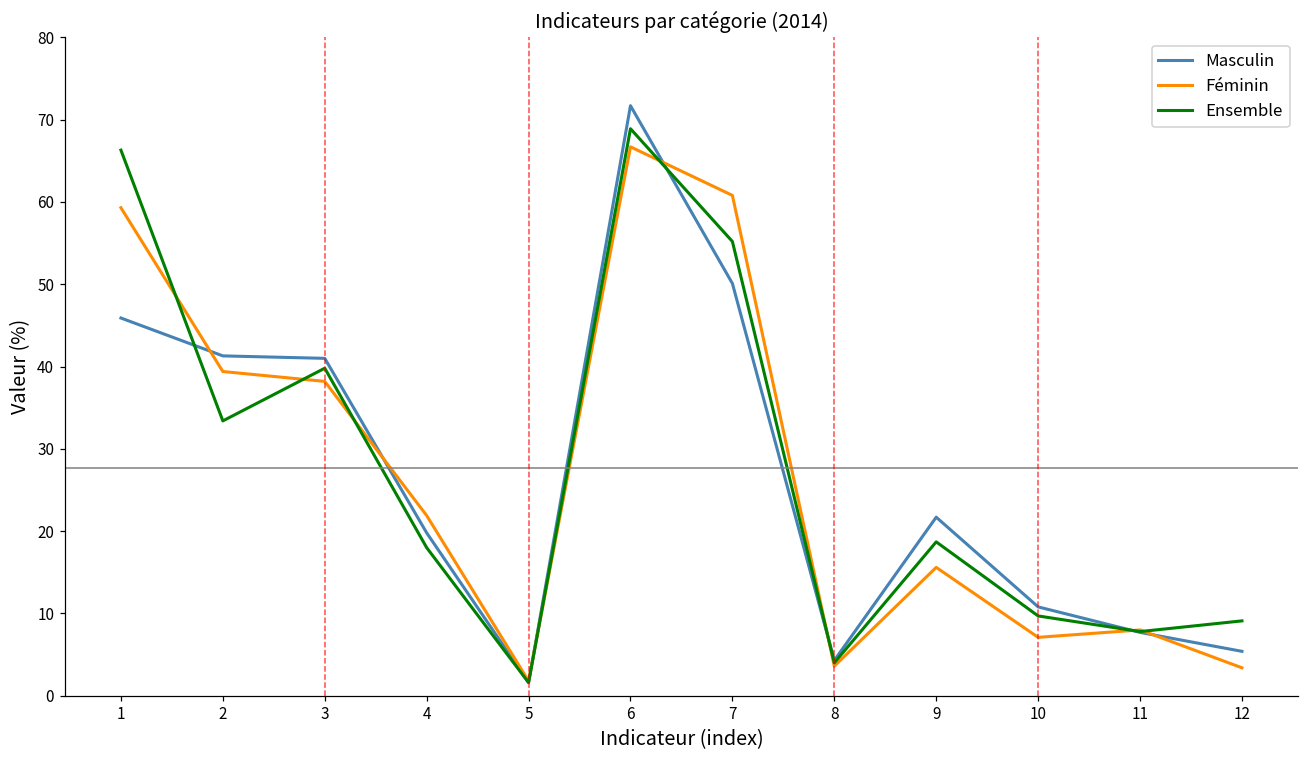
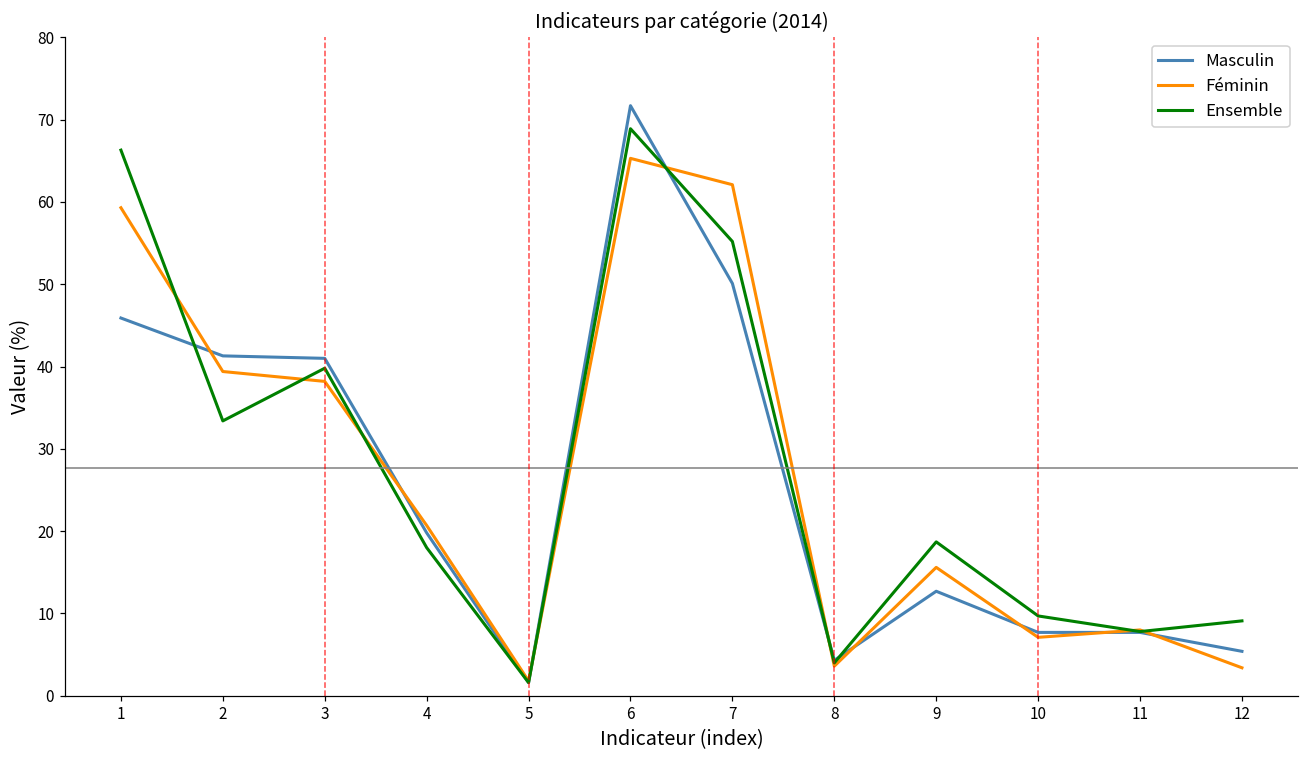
  {
    "Masculin": {
      "1": 46,
      "2": 41,
      "3": 41,
      "4": 20,
      "6": 72,
      "7": 50,
-     "9": 22,
-     "10": 11,
+     "9": 13,
+     "10": 8,
      "12": 5
    },
    "Féminin": {
      "1": 59,
      "2": 39,
      "3": 38,
-     "4": 22,
-     "6": 67,
-     "7": 61,
+     "4": 21,
+     "6": 65,
+     "7": 62,
      "8": 4,
      "9": 16,
      "10": 7,
      "12": 3
    },
    "Ensemble": {
      "1": 66,
      "2": 33,
      "3": 40,
      "4": 18,
      "6": 69,
      "7": 55,
      "9": 19,
      "10": 10,
      "12": 9
    }
  }
